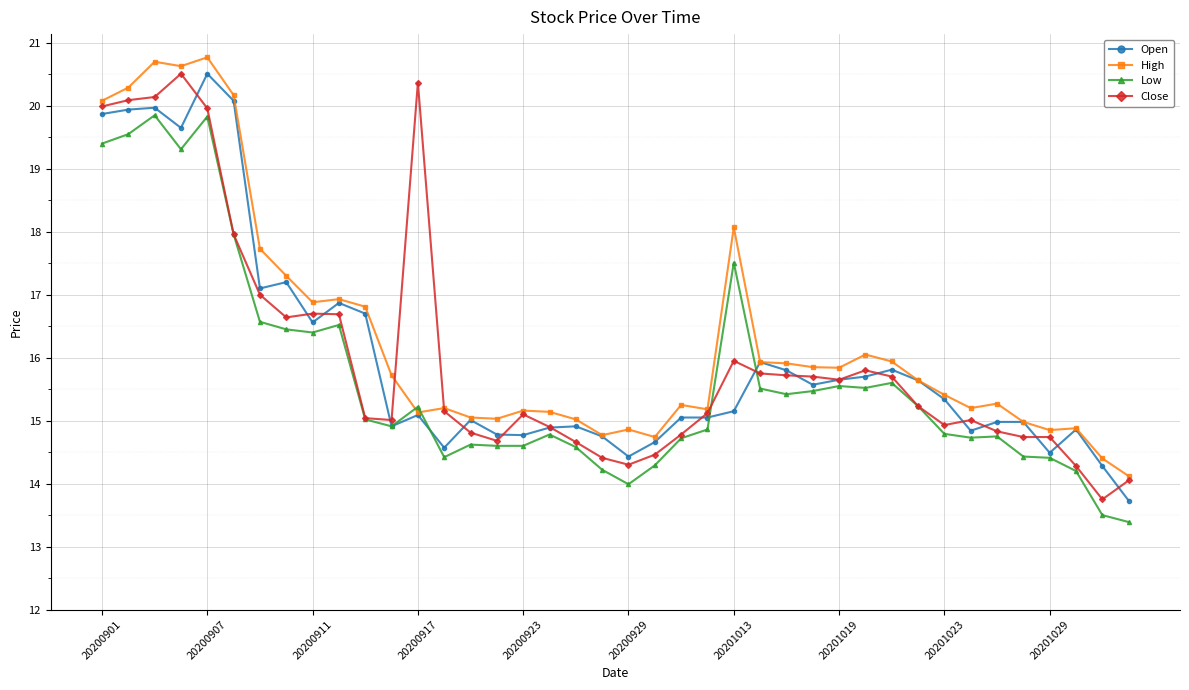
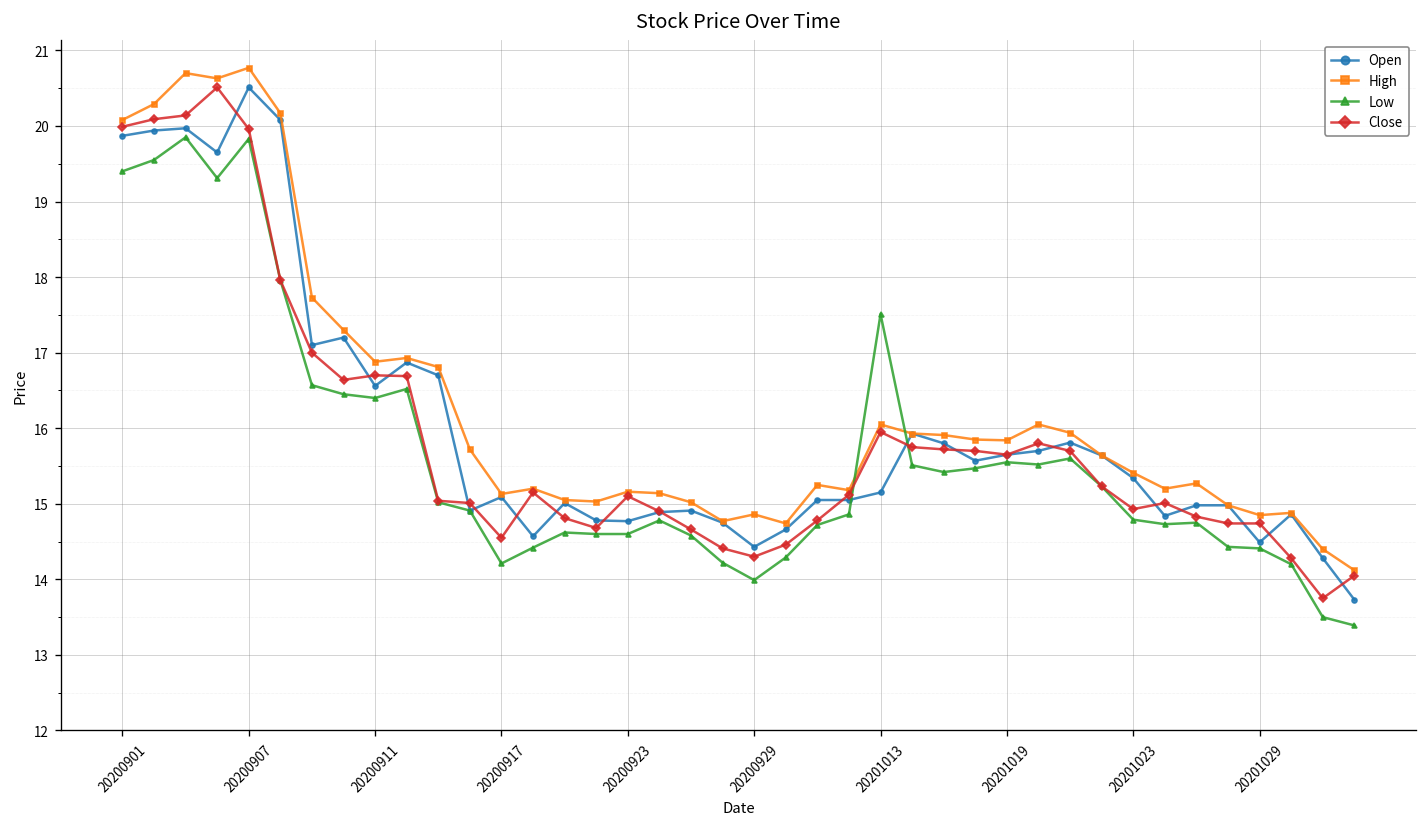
  {
    "Open": {
      "20200901": 19.9,
      "20200907": 20.5,
      "20200911": 16.6,
      "20200923": 14.8,
      "20200929": 14.4,
      "20201013": 15.2,
      "20201023": 15.3,
      "20201029": 14.5
    },
    "High": {
      "20200901": 20.1,
      "20200907": 20.8,
      "20200911": 16.9,
      "20200923": 15.2,
      "20200929": 14.9,
-     "20201013": 18.1,
+     "20201013": 16.1,
      "20201019": 15.8,
      "20201023": 15.4,
      "20201029": 14.9
    },
    "Low": {
      "20200901": 19.4,
      "20200907": 19.8,
      "20200911": 16.4,
-     "20200917": 15.2,
+     "20200917": 14.2,
      "20200923": 14.6,
      "20200929": 14.0,
      "20201013": 17.5,
      "20201019": 15.6,
      "20201023": 14.8,
      "20201029": 14.4
    },
    "Close": {
      "20200901": 20.0,
      "20200907": 20.0,
      "20200911": 16.7,
-     "20200917": 20.4,
+     "20200917": 14.6,
      "20200923": 15.1,
      "20200929": 14.3,
      "20201013": 16.0,
      "20201023": 14.9,
      "20201029": 14.7
    }
  }
